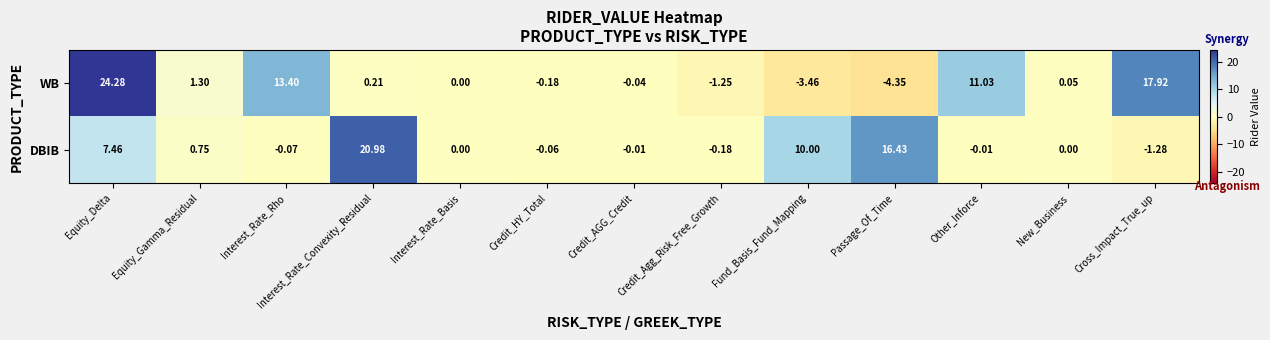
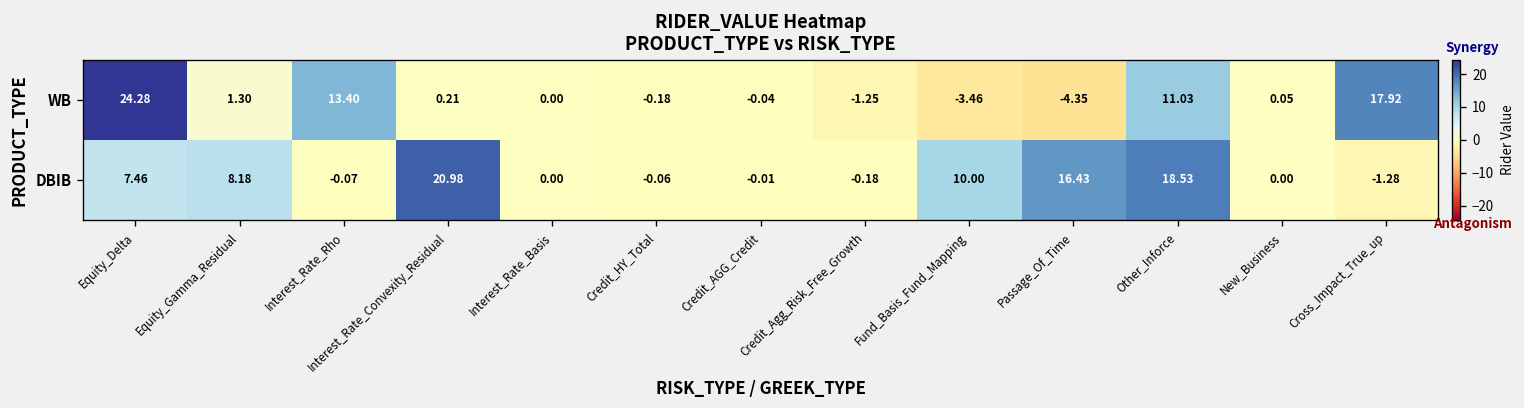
  {
    "WB": {
      "Equity_Delta": 24.28,
      "Equity_Gamma_Residual": 1.30,
      "Interest_Rate_Rho": 13.40,
      "Interest_Rate_Convexity_Residual": 0.21,
      "Interest_Rate_Basis": 0.00,
      "Credit_HY_Total": -0.18,
      "Credit_AGG_Credit": -0.04,
      "Credit_Agg_Risk_Free_Growth": -1.25,
      "Fund_Basis_Fund_Mapping": -3.46,
      "Passage_Of_Time": -4.35,
      "Other_Inforce": 11.03,
      "New_Business": 0.05,
      "Cross_Impact_True_up": 17.92
    },
    "DBIB": {
      "Equity_Delta": 7.46,
-     "Equity_Gamma_Residual": 0.75,
+     "Equity_Gamma_Residual": 8.18,
      "Interest_Rate_Rho": -0.07,
      "Interest_Rate_Convexity_Residual": 20.98,
      "Interest_Rate_Basis": 0.00,
      "Credit_HY_Total": -0.06,
      "Credit_AGG_Credit": -0.01,
      "Credit_Agg_Risk_Free_Growth": -0.18,
      "Fund_Basis_Fund_Mapping": 10.00,
      "Passage_Of_Time": 16.43,
-     "Other_Inforce": -0.01,
+     "Other_Inforce": 18.53,
      "New_Business": 0.00,
      "Cross_Impact_True_up": -1.28
    }
  }
